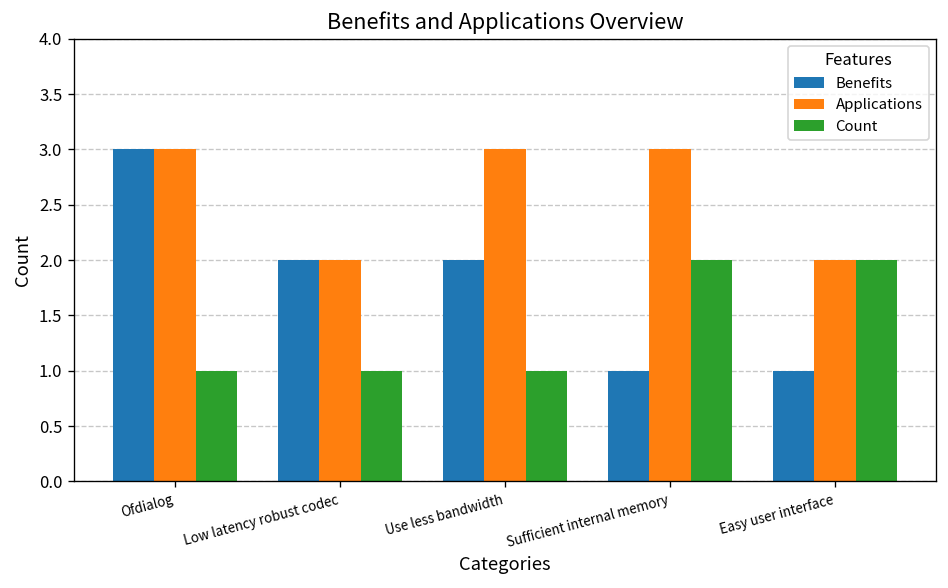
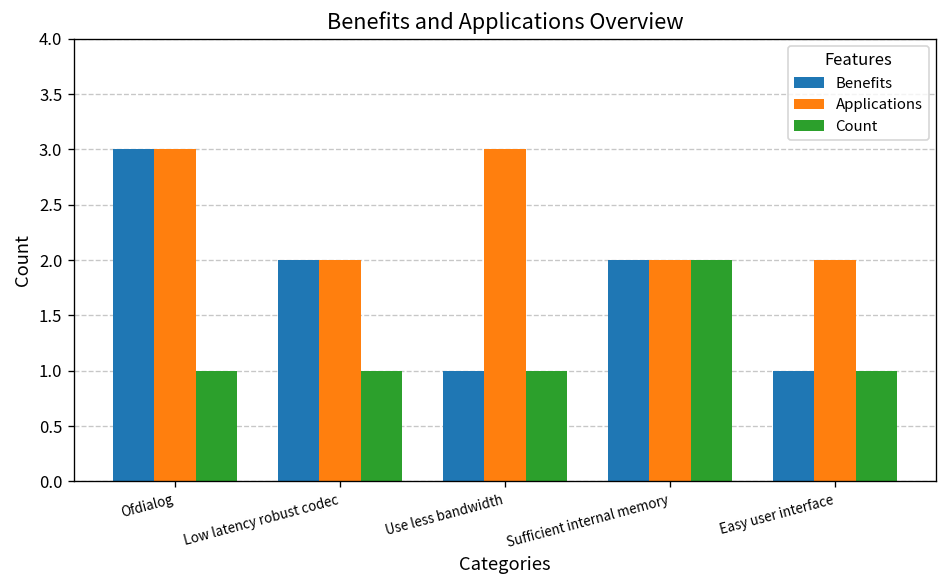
  {
    "Benefits": {
      "Ofdialog": 3,
      "Low latency robust codec": 2,
-     "Use less bandwidth": 2,
-     "Sufficient internal memory": 1,
+     "Use less bandwidth": 1,
+     "Sufficient internal memory": 2,
      "Easy user interface": 1
    },
    "Applications": {
      "Ofdialog": 3,
      "Low latency robust codec": 2,
      "Use less bandwidth": 3,
-     "Sufficient internal memory": 3,
+     "Sufficient internal memory": 2,
      "Easy user interface": 2
    },
    "Count": {
      "Ofdialog": 1,
      "Low latency robust codec": 1,
      "Use less bandwidth": 1,
      "Sufficient internal memory": 2,
-     "Easy user interface": 2
+     "Easy user interface": 1
    }
  }
